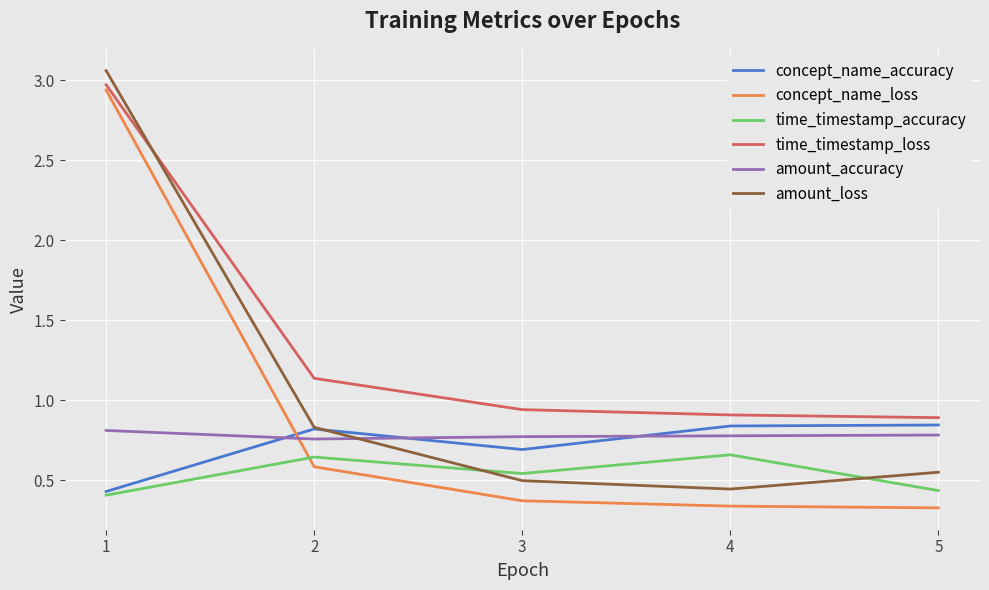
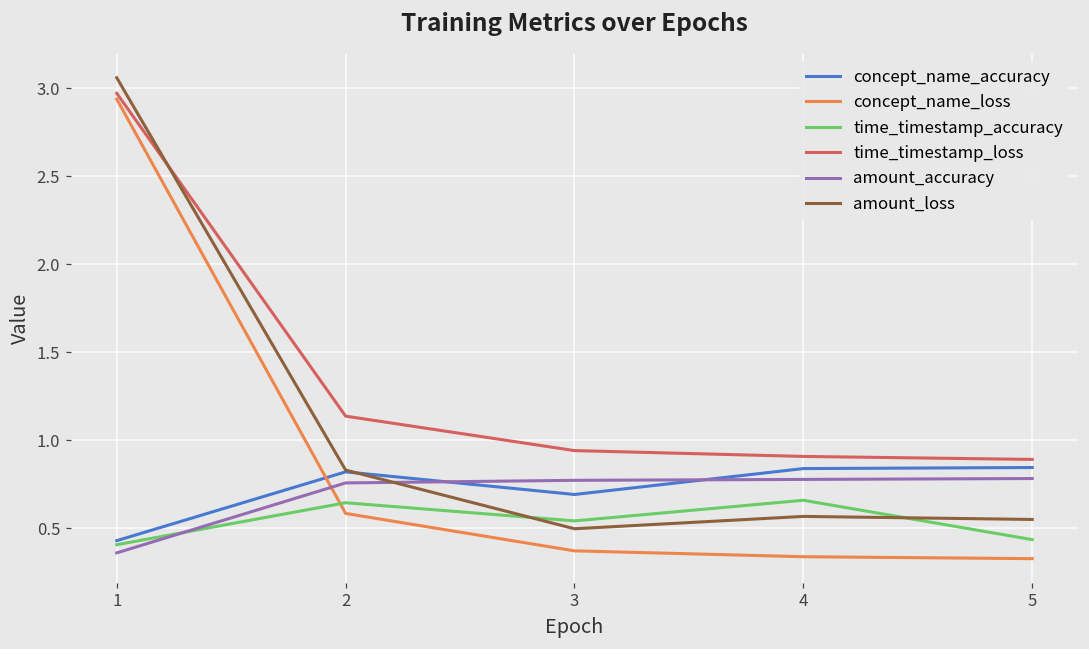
  {
    "concept_name_accuracy": {
      "1": 0.43,
      "3": 0.69,
      "4": 0.84,
      "5": 0.84
    },
    "time_timestamp_accuracy": {
      "1": 0.41,
      "2": 0.64,
      "3": 0.54,
      "4": 0.66,
      "5": 0.44
    },
    "amount_accuracy": {
-     "1": 0.81,
+     "1": 0.36,
      "2": 0.76,
      "3": 0.77,
      "4": 0.78,
      "5": 0.78
    },
    "amount_loss": {
      "1": 3.06,
      "3": 0.50,
-     "4": 0.44,
+     "4": 0.57,
      "5": 0.55
    }
  }
